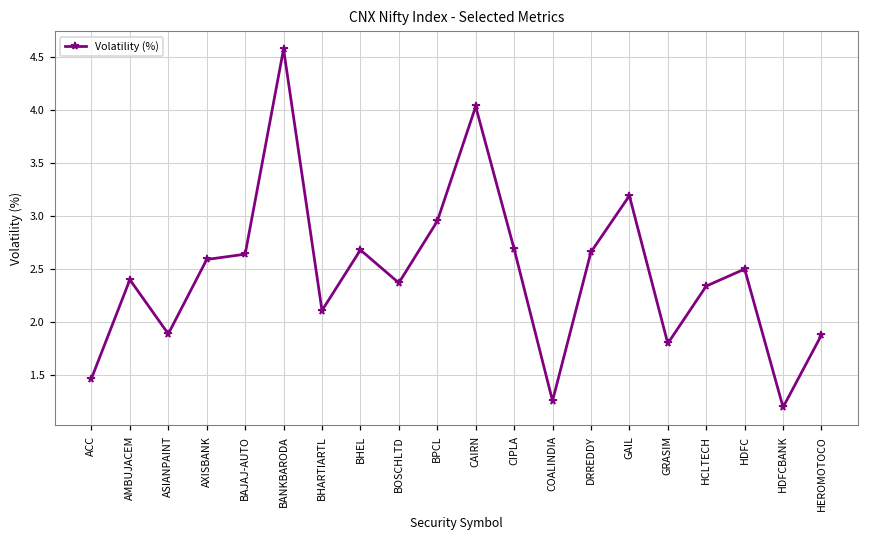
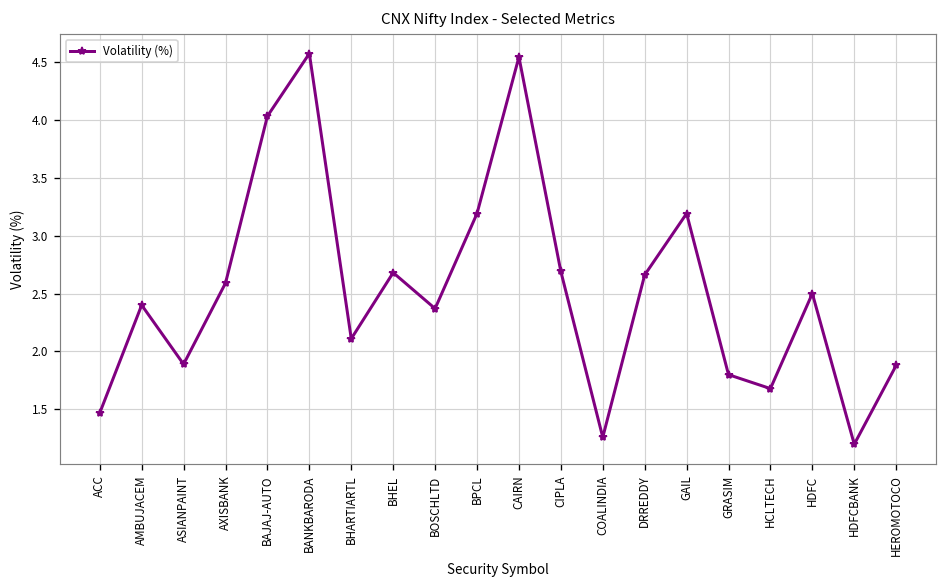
  {
    "ACC": 1.5,
    "AMBUJACEM": 2.4,
    "ASIANPAINT": 1.9,
    "AXISBANK": 2.6,
-   "BAJAJ-AUTO": 2.6,
+   "BAJAJ-AUTO": 4.0,
    "BANKBARODA": 4.6,
    "BHARTIARTL": 2.1,
    "BHEL": 2.7,
    "BOSCHLTD": 2.4,
-   "BPCL": 3.0,
-   "CAIRN": 4.0,
+   "BPCL": 3.2,
+   "CAIRN": 4.5,
    "CIPLA": 2.7,
    "COALINDIA": 1.3,
    "DRREDDY": 2.7,
    "GAIL": 3.2,
    "GRASIM": 1.8,
-   "HCLTECH": 2.3,
+   "HCLTECH": 1.7,
    "HDFC": 2.5,
    "HDFCBANK": 1.2,
    "HEROMOTOCO": 1.9
  }
